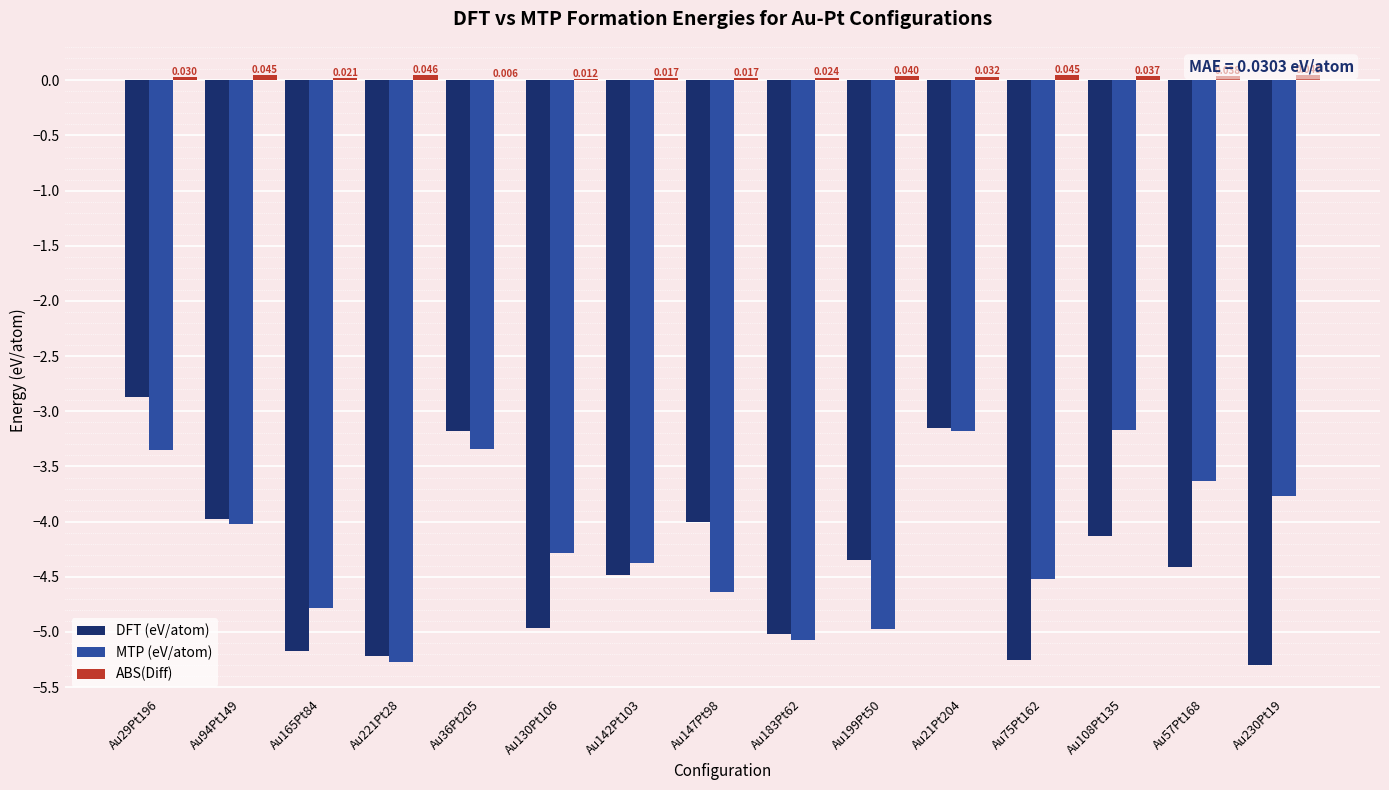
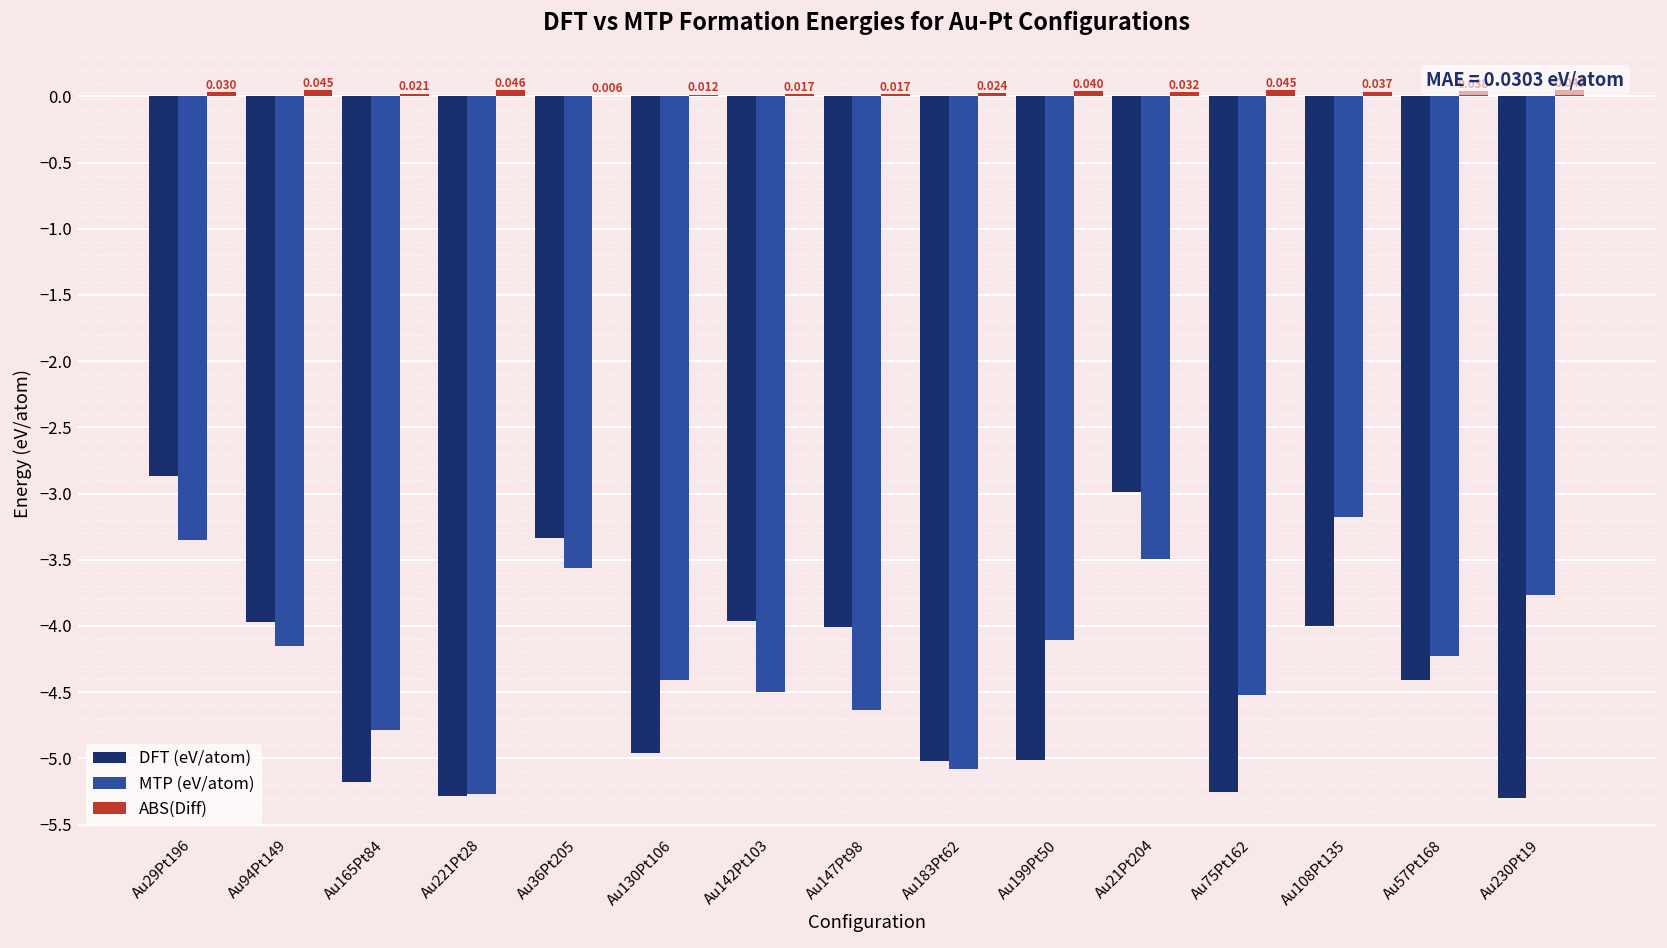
  {
    "DFT (eV/atom)": {
      "Au29Pt196": -2.87,
      "Au94Pt149": -3.97,
      "Au165Pt84": -5.18,
-     "Au221Pt28": -5.21,
-     "Au36Pt205": -3.18,
+     "Au221Pt28": -5.29,
+     "Au36Pt205": -3.34,
      "Au130Pt106": -4.96,
-     "Au142Pt103": -4.48,
+     "Au142Pt103": -3.96,
      "Au147Pt98": -4.01,
      "Au183Pt62": -5.02,
-     "Au199Pt50": -4.35,
-     "Au21Pt204": -3.15,
+     "Au199Pt50": -5.01,
+     "Au21Pt204": -2.99,
      "Au75Pt162": -5.25,
-     "Au108Pt135": -4.13,
+     "Au108Pt135": -4.00,
      "Au57Pt168": -4.41,
      "Au230Pt19": -5.30
    },
    "MTP (eV/atom)": {
      "Au29Pt196": -3.35,
-     "Au94Pt149": -4.02,
+     "Au94Pt149": -4.15,
      "Au165Pt84": -4.79,
      "Au221Pt28": -5.27,
-     "Au36Pt205": -3.34,
-     "Au130Pt106": -4.29,
-     "Au142Pt103": -4.37,
+     "Au36Pt205": -3.56,
+     "Au130Pt106": -4.41,
+     "Au142Pt103": -4.50,
      "Au147Pt98": -4.64,
      "Au183Pt62": -5.08,
-     "Au199Pt50": -4.97,
-     "Au21Pt204": -3.18,
+     "Au199Pt50": -4.10,
+     "Au21Pt204": -3.50,
      "Au75Pt162": -4.52,
      "Au108Pt135": -3.17,
-     "Au57Pt168": -3.63,
+     "Au57Pt168": -4.23,
      "Au230Pt19": -3.77
    },
    "ABS(Diff)": {
      "Au29Pt196": 0.030,
      "Au94Pt149": 0.045,
      "Au165Pt84": 0.021,
      "Au221Pt28": 0.046,
      "Au36Pt205": 0.006,
      "Au130Pt106": 0.012,
      "Au142Pt103": 0.017,
      "Au147Pt98": 0.017,
      "Au183Pt62": 0.024,
      "Au199Pt50": 0.040,
      "Au21Pt204": 0.032,
      "Au75Pt162": 0.045,
      "Au108Pt135": 0.037
    }
  }
